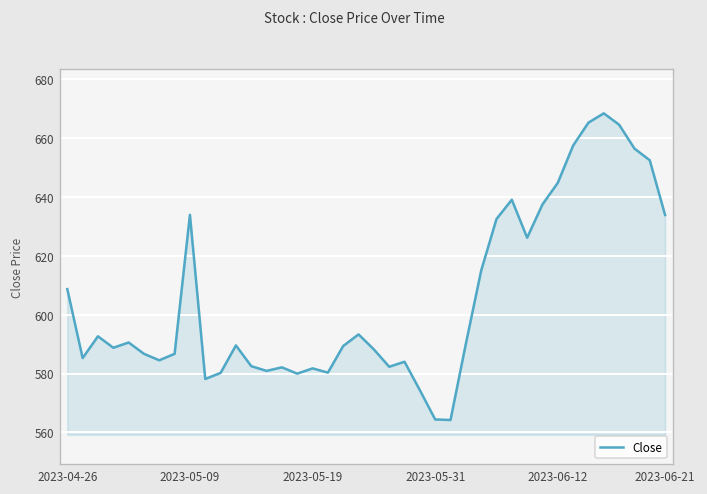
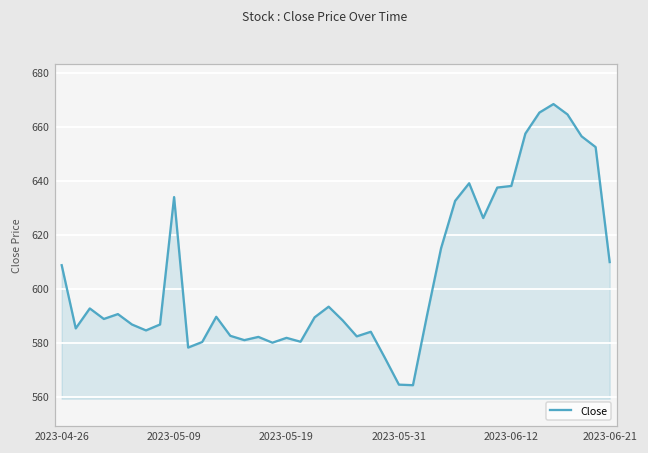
  {
    "2023-04-26": 609,
    "2023-05-09": 634,
    "2023-05-19": 582,
    "2023-05-31": 564,
-   "2023-06-12": 645,
-   "2023-06-21": 634
+   "2023-06-12": 638,
+   "2023-06-21": 610
  }
